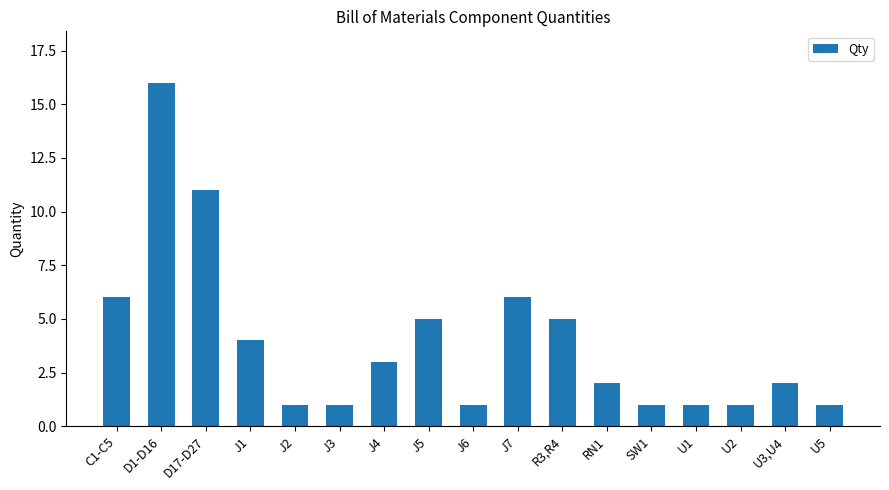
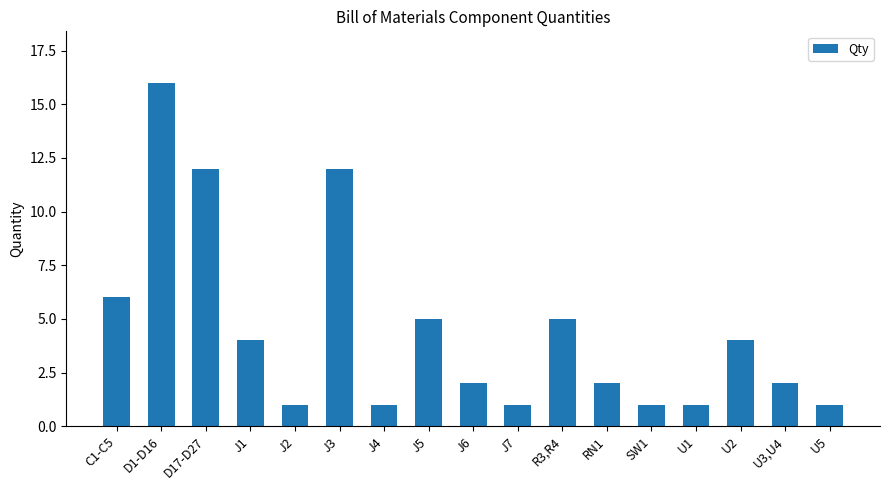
  {
    "C1-C5": 6,
    "D1-D16": 16,
-   "D17-D27": 11,
+   "D17-D27": 12,
    "J1": 4,
    "J2": 1,
-   "J3": 1,
-   "J4": 3,
+   "J3": 12,
+   "J4": 1,
    "J5": 5,
-   "J6": 1,
-   "J7": 6,
+   "J6": 2,
+   "J7": 1,
    "R3,R4": 5,
    "RN1": 2,
    "SW1": 1,
    "U1": 1,
-   "U2": 1,
+   "U2": 4,
    "U3,U4": 2,
    "U5": 1
  }
